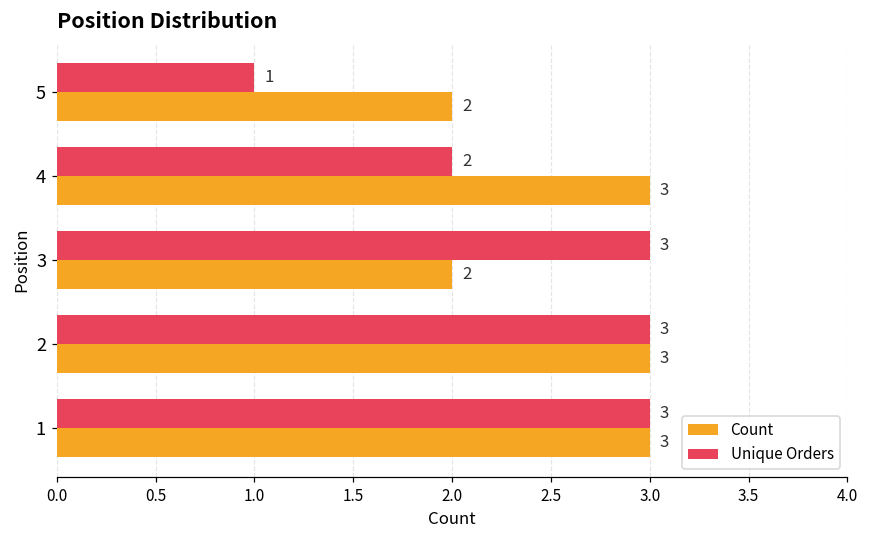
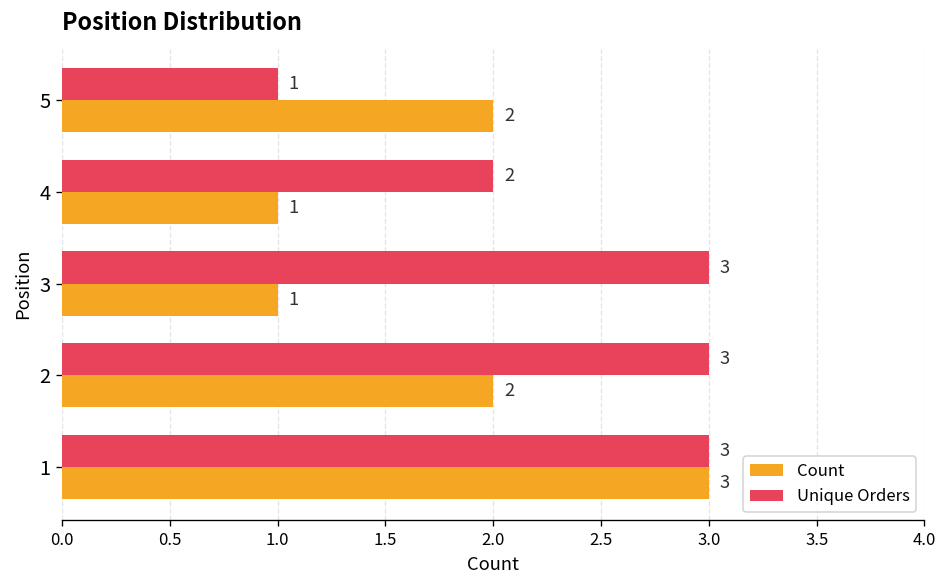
  {
    "Count": {
      "5": 2,
-     "4": 3,
-     "3": 2,
-     "2": 3,
+     "4": 1,
+     "3": 1,
+     "2": 2,
      "1": 3
    },
    "Unique Orders": {
      "5": 1,
      "4": 2,
      "3": 3,
      "2": 3,
      "1": 3
    }
  }
